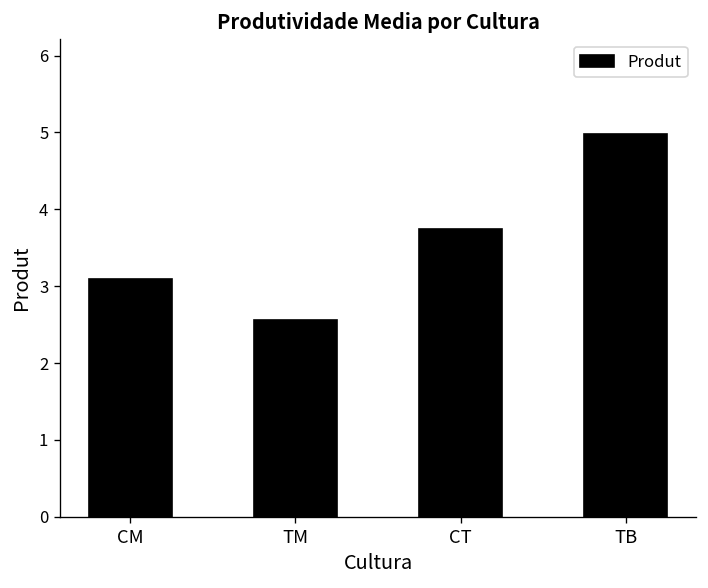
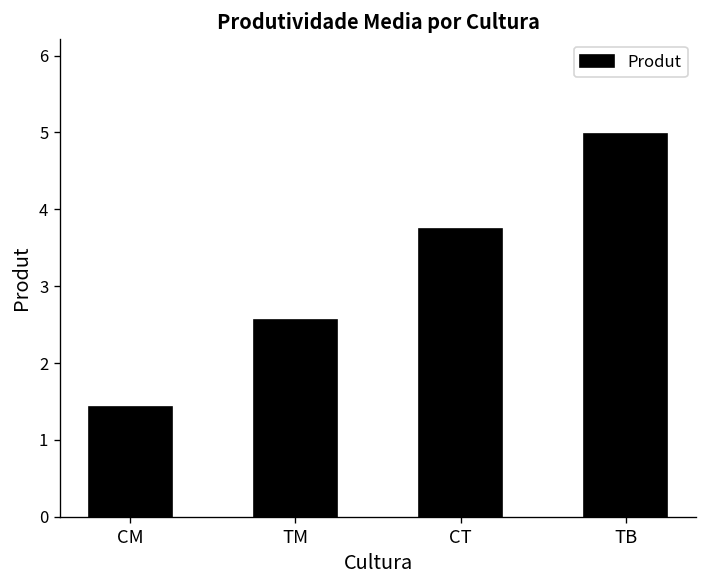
  {
-   "CM": 3.1,
+   "CM": 1.4,
    "TM": 2.6,
    "CT": 3.8,
    "TB": 5.0
  }
